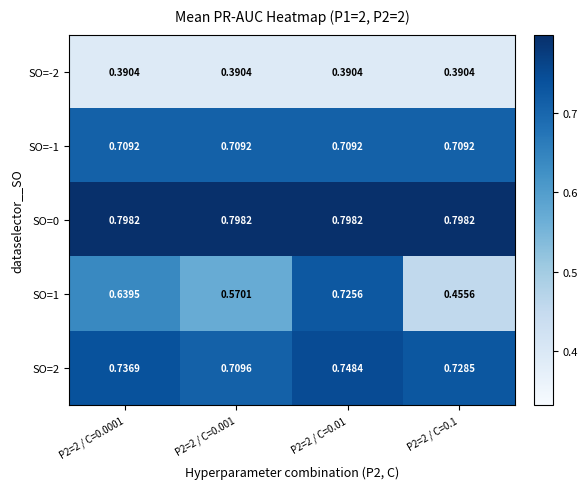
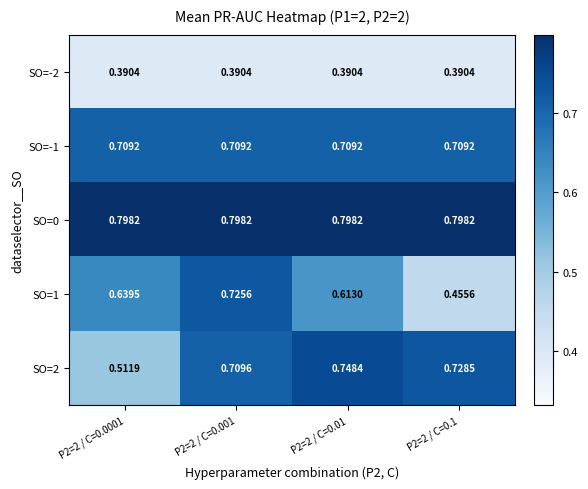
  {
    "SO=-2": {
      "P2=2 / C=0.0001": 0.3904,
      "P2=2 / C=0.001": 0.3904,
      "P2=2 / C=0.01": 0.3904,
      "P2=2 / C=0.1": 0.3904
    },
    "SO=-1": {
      "P2=2 / C=0.0001": 0.7092,
      "P2=2 / C=0.001": 0.7092,
      "P2=2 / C=0.01": 0.7092,
      "P2=2 / C=0.1": 0.7092
    },
    "SO=0": {
      "P2=2 / C=0.0001": 0.7982,
      "P2=2 / C=0.001": 0.7982,
      "P2=2 / C=0.01": 0.7982,
      "P2=2 / C=0.1": 0.7982
    },
    "SO=1": {
      "P2=2 / C=0.0001": 0.6395,
-     "P2=2 / C=0.001": 0.5701,
-     "P2=2 / C=0.01": 0.7256,
+     "P2=2 / C=0.001": 0.7256,
+     "P2=2 / C=0.01": 0.6130,
      "P2=2 / C=0.1": 0.4556
    },
    "SO=2": {
-     "P2=2 / C=0.0001": 0.7369,
+     "P2=2 / C=0.0001": 0.5119,
      "P2=2 / C=0.001": 0.7096,
      "P2=2 / C=0.01": 0.7484,
      "P2=2 / C=0.1": 0.7285
    }
  }
